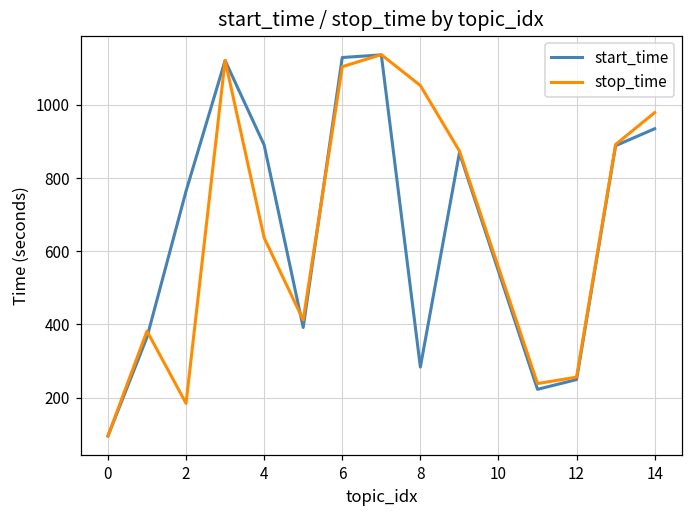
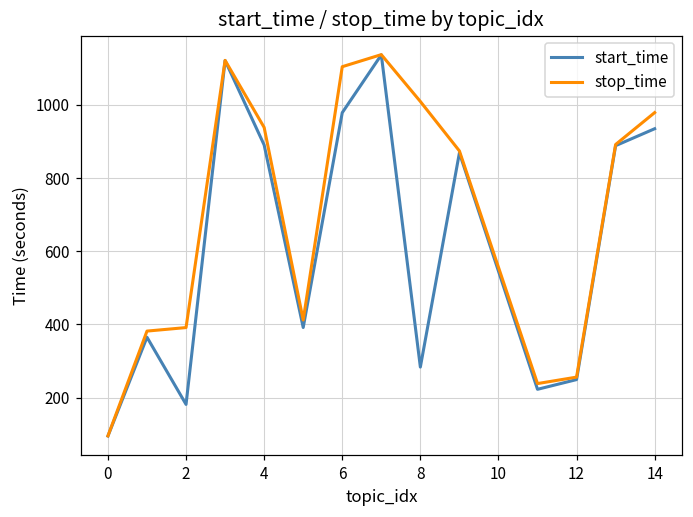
  {
    "start_time": {
-     "2": 760,
+     "2": 180,
      "4": 890,
-     "6": 1130,
+     "6": 980,
      "8": 280,
      "14": 930
    },
    "stop_time": {
-     "2": 180,
-     "4": 640,
+     "2": 390,
+     "4": 940,
      "6": 1100,
-     "8": 1050,
+     "8": 1010,
      "14": 980
    }
  }
